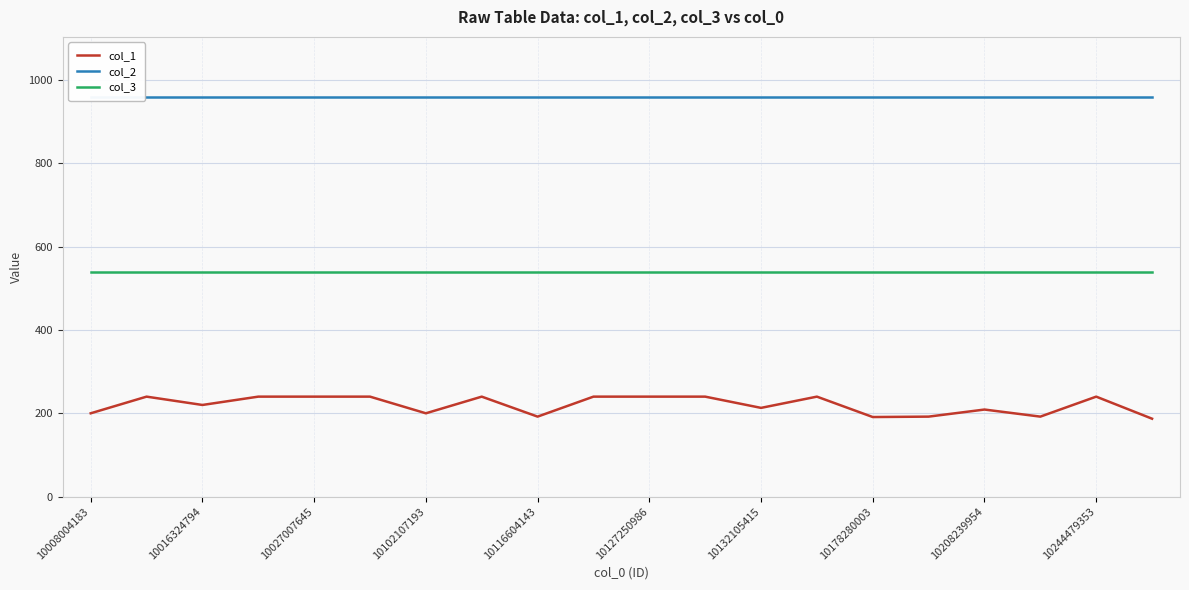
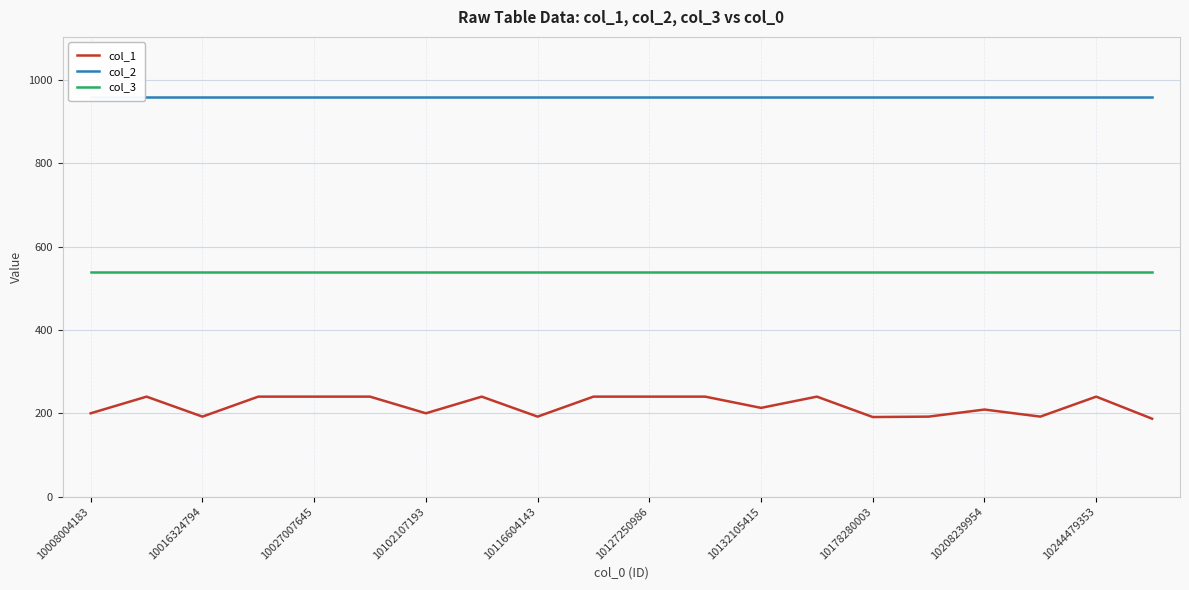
  {
    "col_1": {
      "10008004183": 200,
-     "10016324794": 220,
+     "10016324794": 190,
      "10027007645": 240,
      "10102107193": 200,
      "10116604143": 190,
      "10127250986": 240,
      "10132105415": 210,
      "10178280003": 190,
      "10208239954": 210,
      "10244479353": 240
    },
    "col_2": {
      "10016324794": 960,
      "10027007645": 960,
      "10102107193": 960,
      "10116604143": 960,
      "10127250986": 960,
      "10132105415": 960,
      "10178280003": 960,
      "10208239954": 960,
      "10244479353": 960
    },
    "col_3": {
      "10008004183": 540,
      "10016324794": 540,
      "10027007645": 540,
      "10102107193": 540,
      "10116604143": 540,
      "10127250986": 540,
      "10132105415": 540,
      "10178280003": 540,
      "10208239954": 540,
      "10244479353": 540
    }
  }
